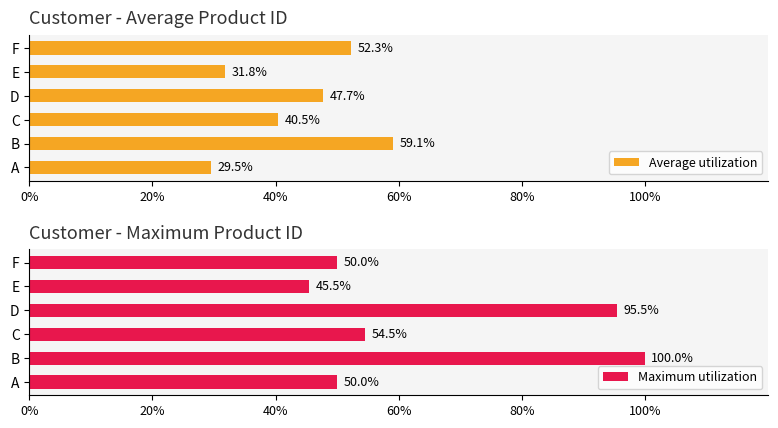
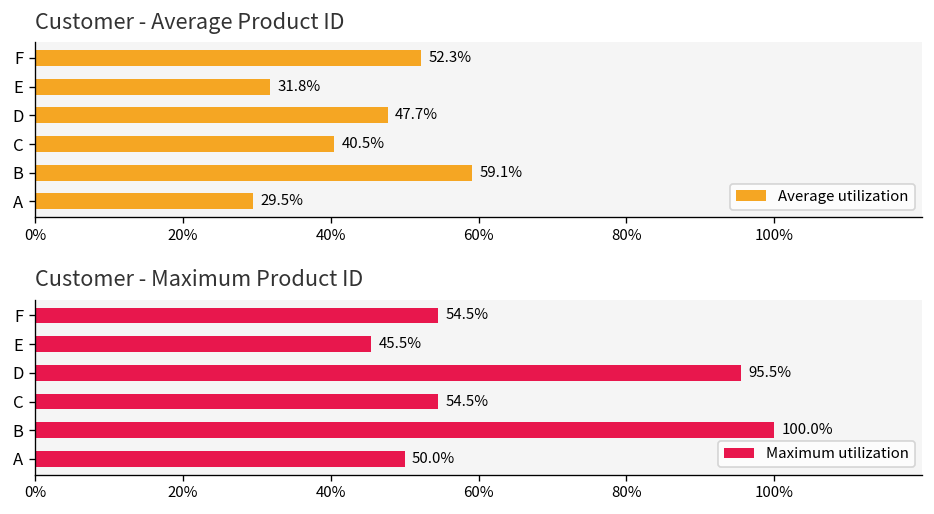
  {
    "Customer - Average Product ID": {
      "F": "52.3%",
      "E": "31.8%",
      "D": "47.7%",
      "C": "40.5%",
      "B": "59.1%",
      "A": "29.5%"
    },
    "Customer - Maximum Product ID": {
-     "F": "50.0%",
+     "F": "54.5%",
      "E": "45.5%",
      "D": "95.5%",
      "C": "54.5%",
      "B": "100.0%",
      "A": "50.0%"
    }
  }
